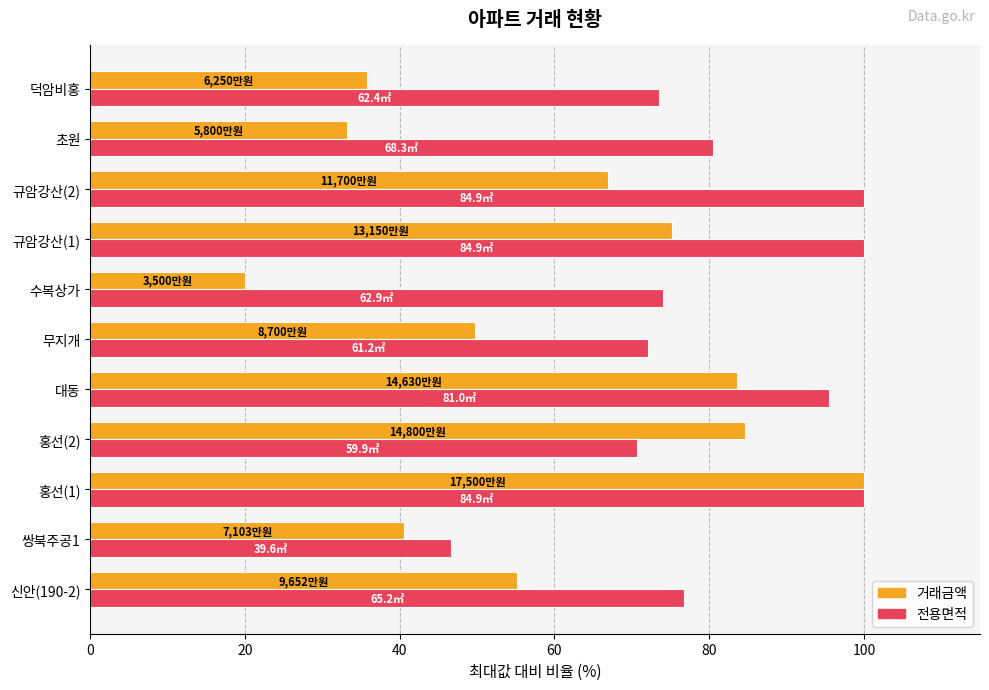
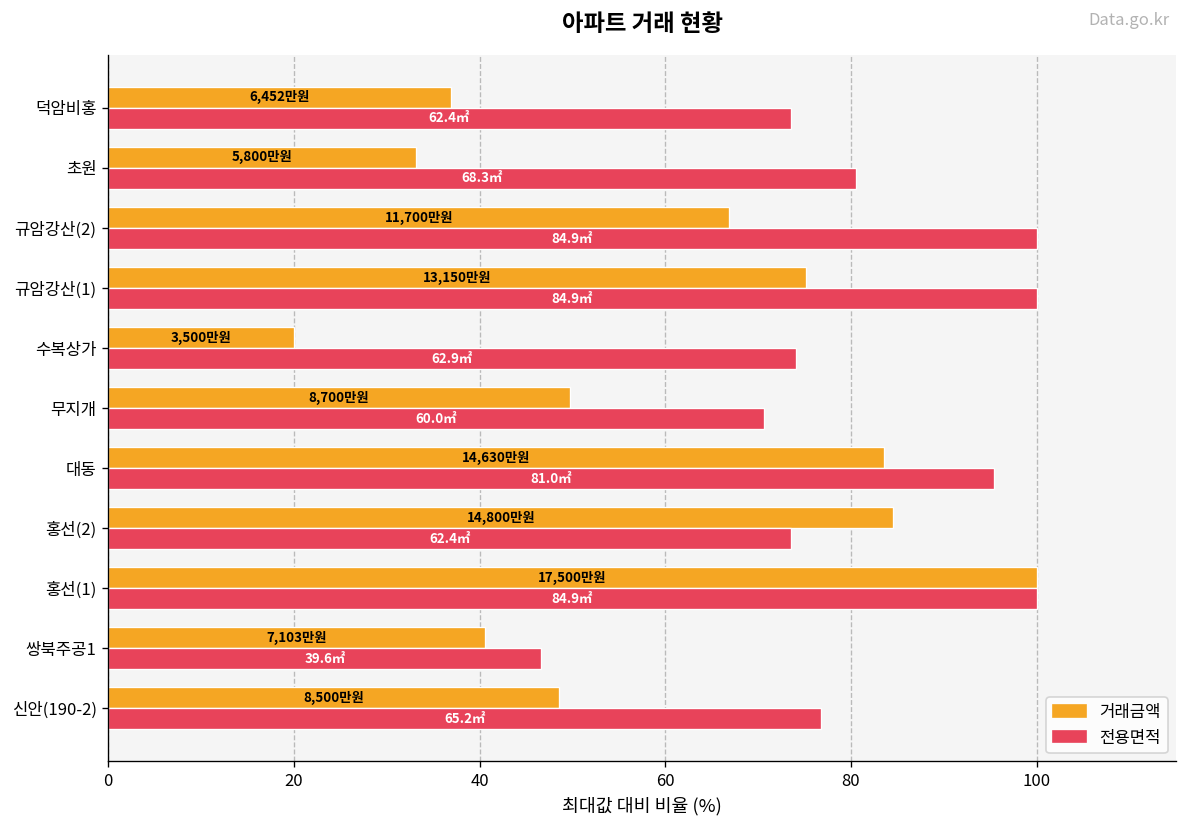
  {
    "거래금액": {
-     "덕암비홍": "6,250",
-     "신안(190-2)": "9,652"
+     "덕암비홍": "6,452",
+     "신안(190-2)": "8,500"
    },
    "전용면적": {
-     "무지개": "61.2㎡",
-     "홍선(2)": "59.9㎡"
+     "무지개": "60.0㎡",
+     "홍선(2)": "62.4㎡"
    }
  }
